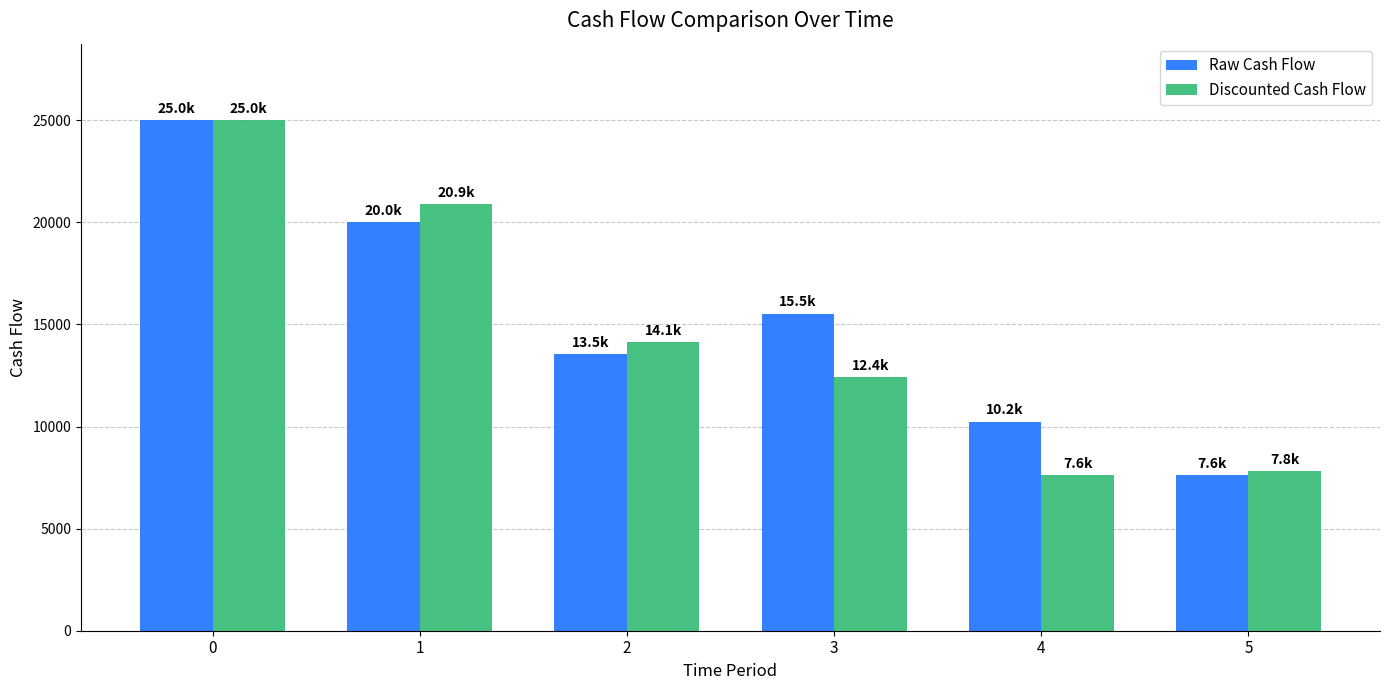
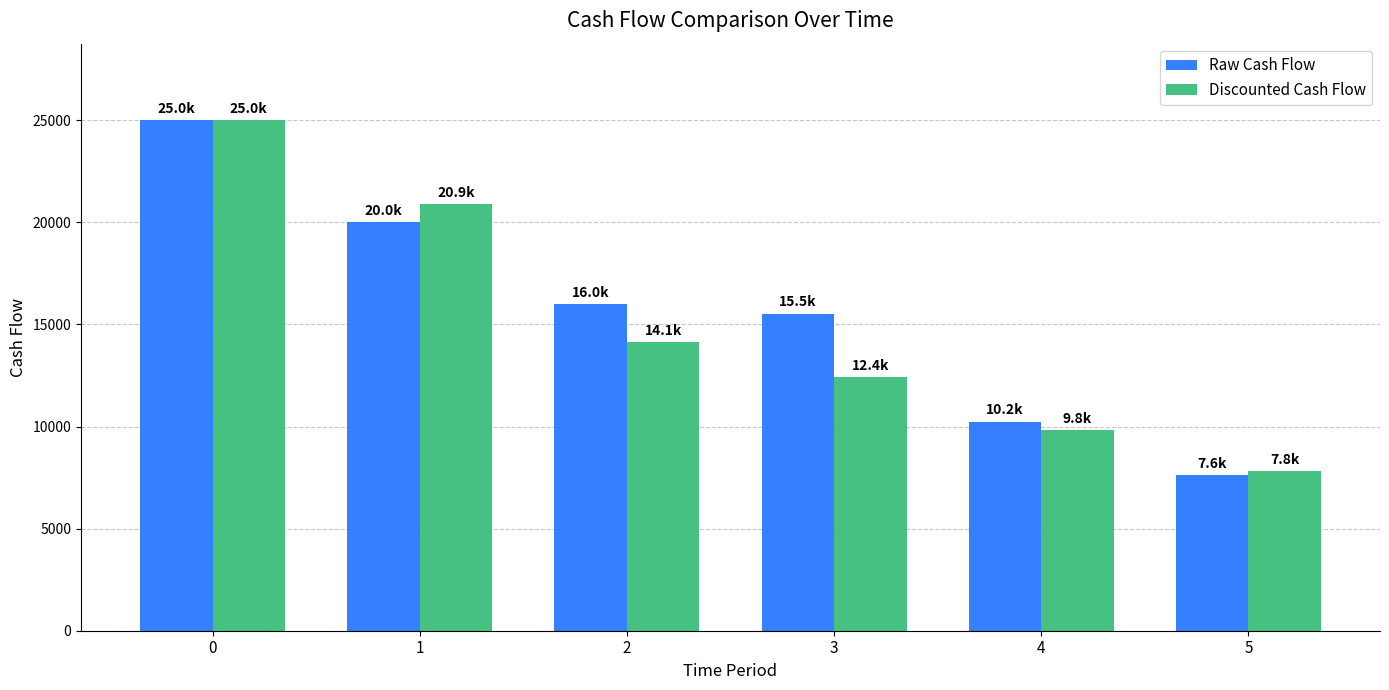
  {
    "Raw Cash Flow": {
      "0": "25.0k",
      "1": "20.0k",
-     "2": "13.5k",
+     "2": "16.0k",
      "3": "15.5k",
      "4": "10.2k",
      "5": "7.6k"
    },
    "Discounted Cash Flow": {
      "0": "25.0k",
      "1": "20.9k",
      "2": "14.1k",
      "3": "12.4k",
-     "4": "7.6k",
+     "4": "9.8k",
      "5": "7.8k"
    }
  }
